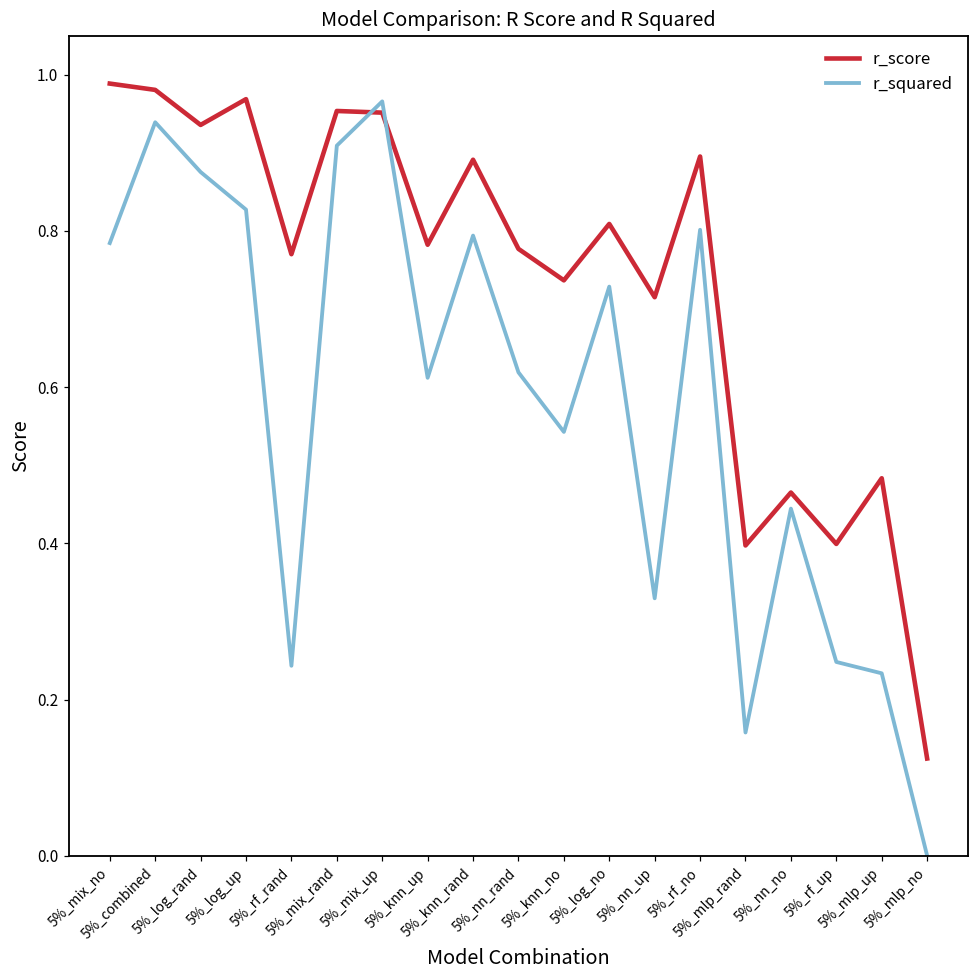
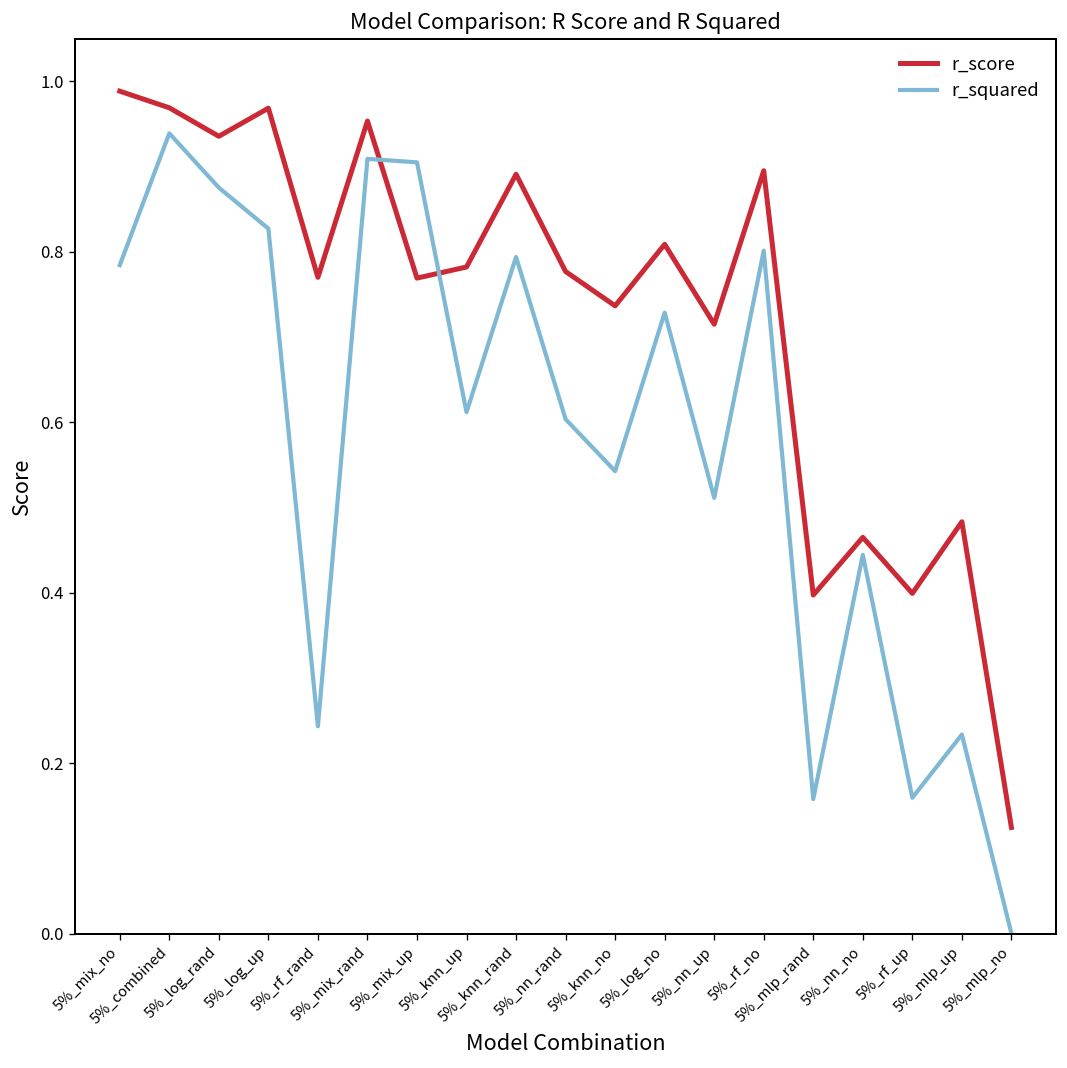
  {
    "r_score": {
      "5%_mix_no": 0.99,
-     "5%_combined": 0.98,
+     "5%_combined": 0.97,
      "5%_log_rand": 0.94,
      "5%_log_up": 0.97,
      "5%_rf_rand": 0.77,
      "5%_mix_rand": 0.95,
-     "5%_mix_up": 0.95,
+     "5%_mix_up": 0.77,
      "5%_knn_up": 0.78,
      "5%_knn_rand": 0.89,
      "5%_nn_rand": 0.78,
      "5%_knn_no": 0.74,
      "5%_log_no": 0.81,
      "5%_nn_up": 0.72,
      "5%_rf_no": 0.90,
      "5%_mlp_rand": 0.40,
      "5%_nn_no": 0.46,
      "5%_rf_up": 0.40,
      "5%_mlp_up": 0.48,
      "5%_mlp_no": 0.12
    },
    "r_squared": {
      "5%_mix_no": 0.78,
      "5%_combined": 0.94,
      "5%_log_rand": 0.88,
      "5%_log_up": 0.83,
      "5%_rf_rand": 0.24,
      "5%_mix_rand": 0.91,
-     "5%_mix_up": 0.97,
+     "5%_mix_up": 0.91,
      "5%_knn_up": 0.61,
      "5%_knn_rand": 0.79,
-     "5%_nn_rand": 0.62,
+     "5%_nn_rand": 0.60,
      "5%_knn_no": 0.54,
      "5%_log_no": 0.73,
-     "5%_nn_up": 0.33,
+     "5%_nn_up": 0.51,
      "5%_rf_no": 0.80,
      "5%_mlp_rand": 0.16,
      "5%_nn_no": 0.44,
-     "5%_rf_up": 0.25,
+     "5%_rf_up": 0.16,
      "5%_mlp_up": 0.23,
      "5%_mlp_no": 0.00
    }
  }
